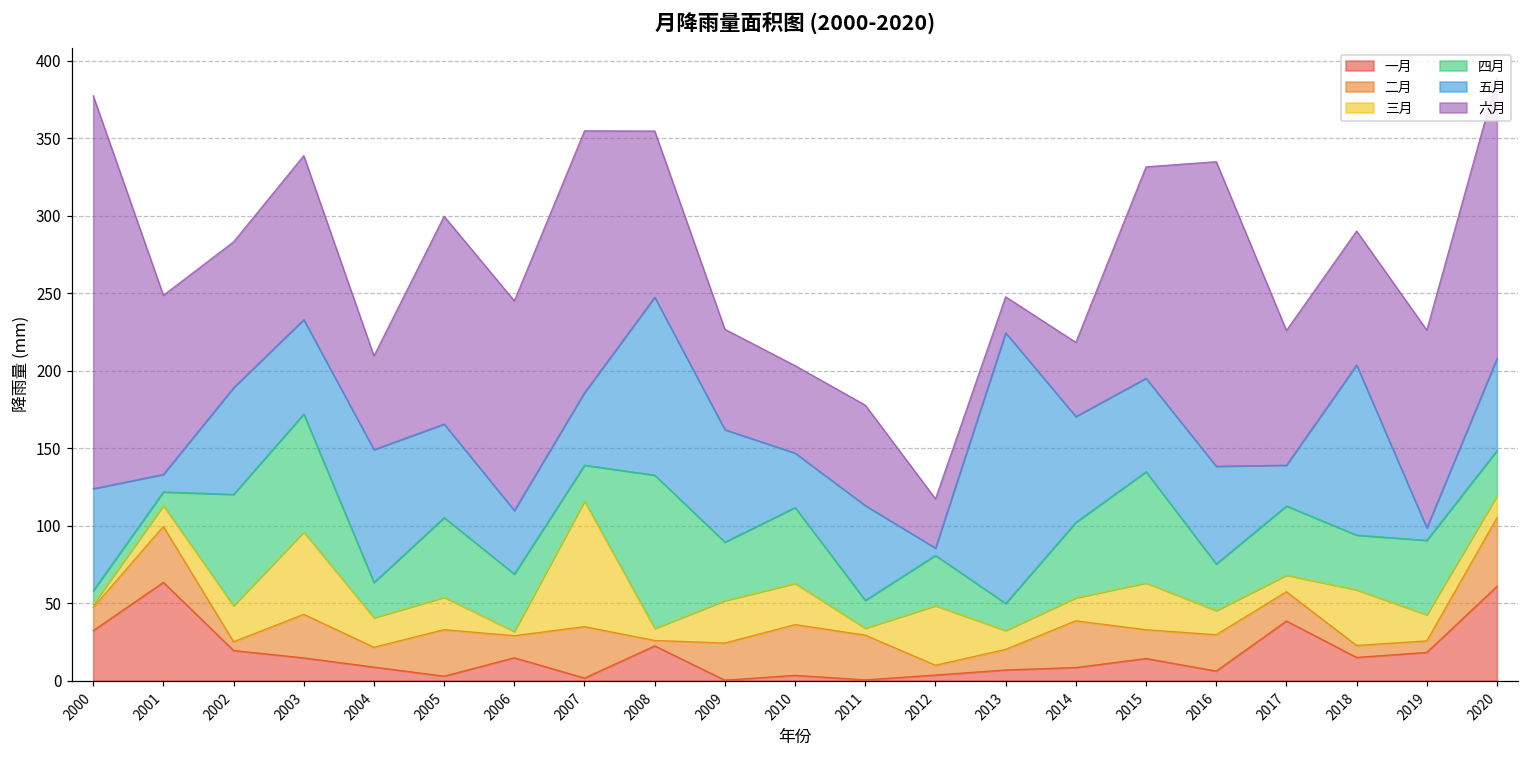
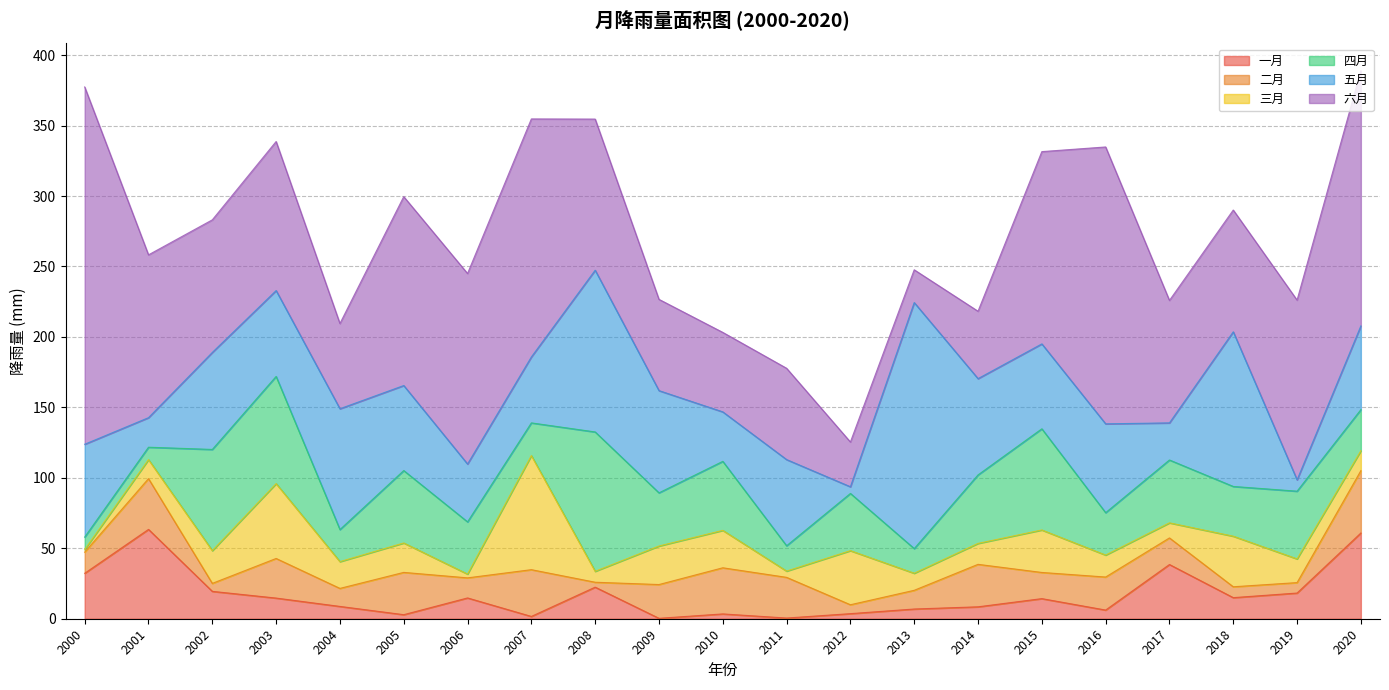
  {
    "三月": {
      "2000": 2,
      "2001": 13,
      "2002": 23,
      "2003": 53,
      "2004": 19,
      "2005": 21,
      "2006": 3,
      "2007": 81,
      "2008": 8,
      "2009": 27,
      "2010": 27,
      "2011": 4,
      "2012": 38,
      "2013": 12,
      "2014": 15,
      "2015": 30,
      "2016": 16,
      "2017": 11,
      "2018": 36,
      "2019": 17,
      "2020": 14
    },
    "四月": {
      "2000": 9,
      "2001": 9,
      "2002": 72,
      "2003": 76,
      "2004": 23,
      "2005": 51,
      "2006": 37,
      "2007": 23,
      "2008": 99,
      "2009": 38,
      "2010": 49,
      "2011": 18,
-     "2012": 32,
+     "2012": 41,
      "2013": 17,
      "2014": 49,
      "2015": 72,
      "2016": 30,
      "2017": 45,
      "2018": 35,
      "2019": 48,
      "2020": 29
    },
    "五月": {
      "2000": 66,
-     "2001": 11,
+     "2001": 21,
      "2002": 69,
      "2003": 61,
      "2004": 86,
      "2005": 60,
      "2006": 41,
      "2007": 47,
      "2008": 115,
      "2009": 73,
      "2010": 35,
      "2011": 61,
      "2012": 5,
      "2013": 175,
      "2014": 68,
      "2015": 60,
      "2016": 63,
      "2017": 26,
      "2018": 110,
      "2019": 8,
      "2020": 59
    },
    "六月": {
      "2000": 254,
      "2001": 116,
      "2002": 94,
      "2003": 106,
      "2004": 60,
      "2005": 134,
      "2006": 135,
      "2007": 169,
      "2008": 107,
      "2009": 65,
      "2010": 56,
      "2011": 65,
      "2012": 32,
      "2013": 23,
      "2014": 48,
      "2015": 136,
      "2016": 196,
      "2017": 87,
      "2018": 86,
      "2019": 128
    }
  }
